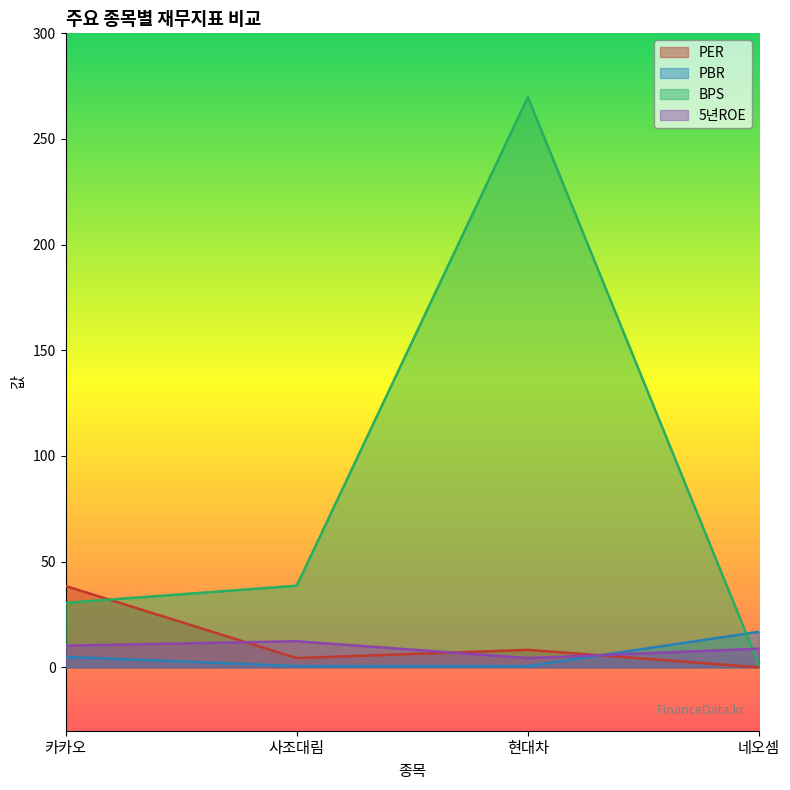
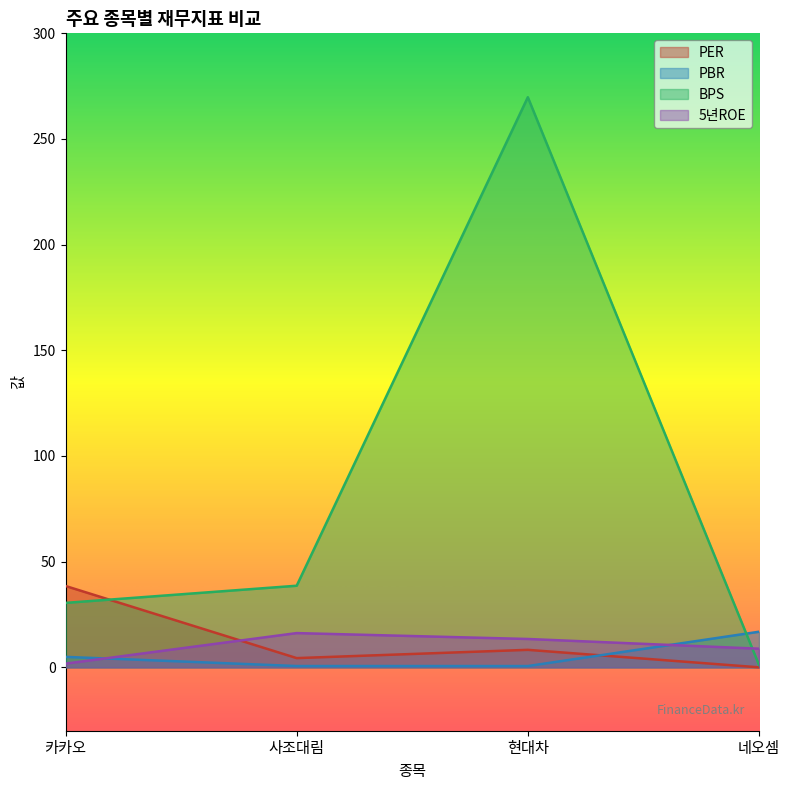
  {
    "PER": {
      "카카오": 38,
      "사조대림": 4,
      "현대차": 8
    },
    "PBR": {
      "카카오": 5,
      "사조대림": 1,
      "현대차": 1,
      "네오셈": 17
    },
    "BPS": {
      "카카오": 30,
      "사조대림": 39,
      "현대차": 270
    },
    "5년ROE": {
-     "카카오": 10,
-     "사조대림": 12,
-     "현대차": 4,
+     "카카오": 2,
+     "사조대림": 16,
+     "현대차": 13,
      "네오셈": 9
    }
  }
